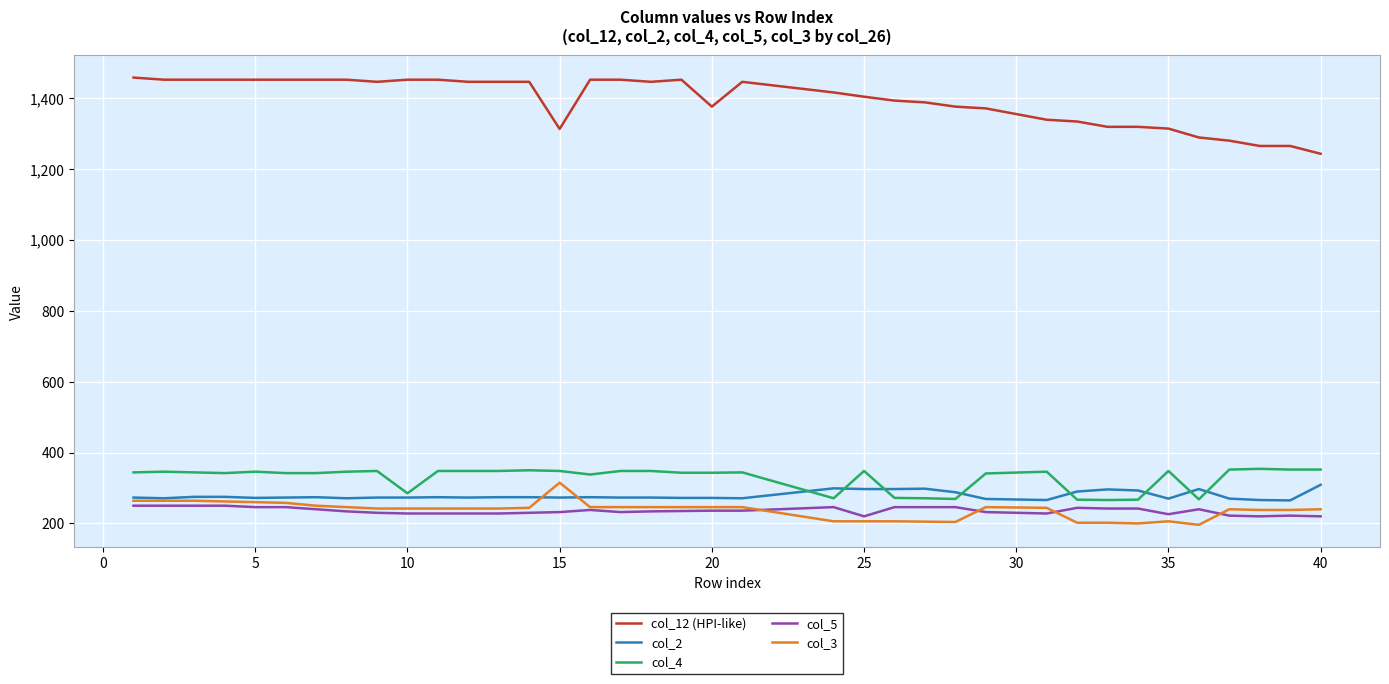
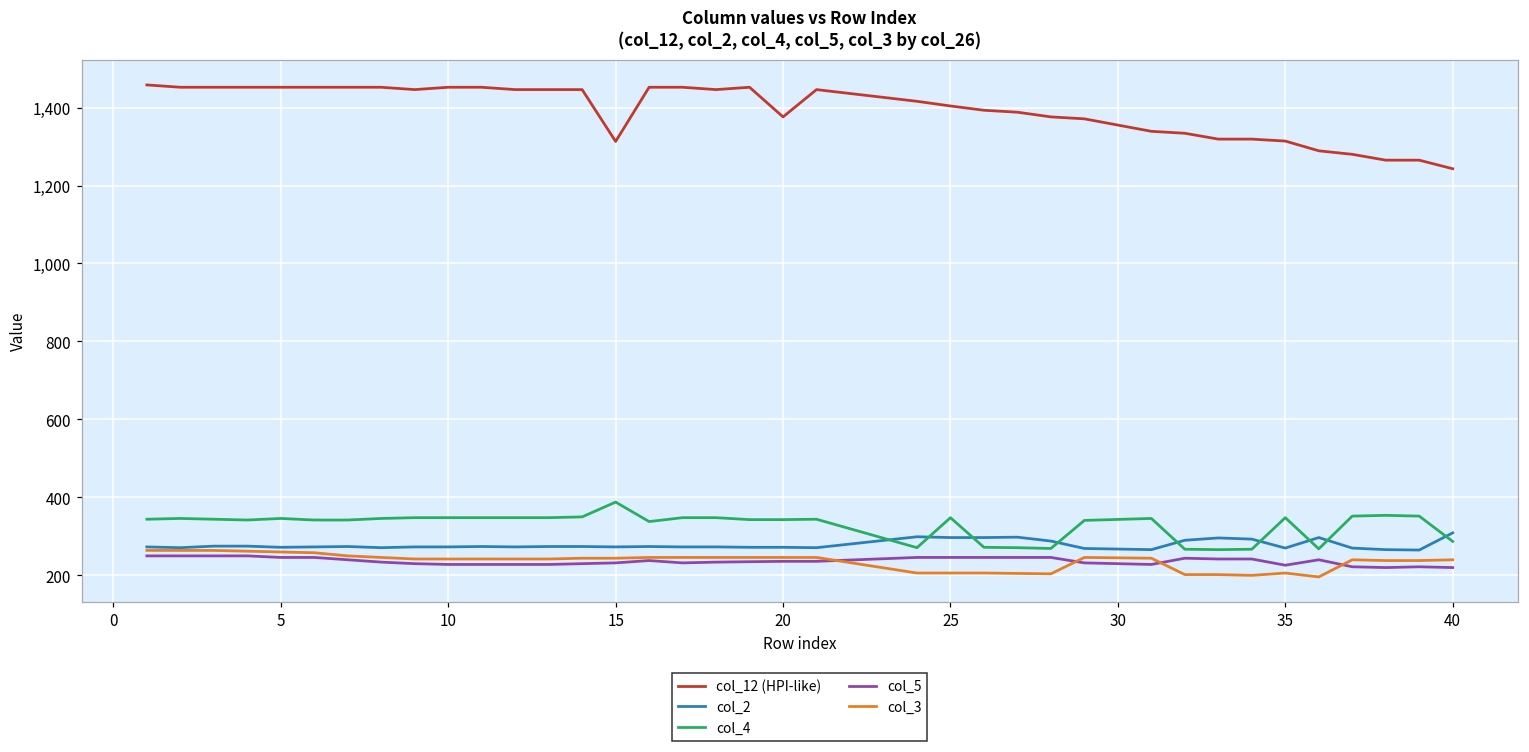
  {
    "col_12 (HPI-like)": {
      "5": "1,450",
      "10": "1,450",
      "15": "1,310",
      "20": "1,380",
      "25": "1,400",
      "35": "1,310",
      "40": "1,240"
    },
    "col_2": {
      "5": "270",
      "10": "270",
      "15": "270",
      "20": "270",
      "25": "300",
      "35": "270",
      "40": "310"
    },
    "col_4": {
      "5": "350",
-     "10": "290",
-     "15": "350",
+     "10": "350",
+     "15": "390",
      "20": "340",
      "25": "350",
      "35": "350",
-     "40": "350"
+     "40": "290"
    },
    "col_5": {
      "5": "250",
      "10": "230",
      "15": "230",
      "20": "240",
-     "25": "220",
+     "25": "250",
      "35": "230",
      "40": "220"
    },
    "col_3": {
      "5": "260",
      "10": "240",
-     "15": "320",
+     "15": "240",
      "20": "250",
      "25": "210",
      "35": "210",
      "40": "240"
    }
  }
